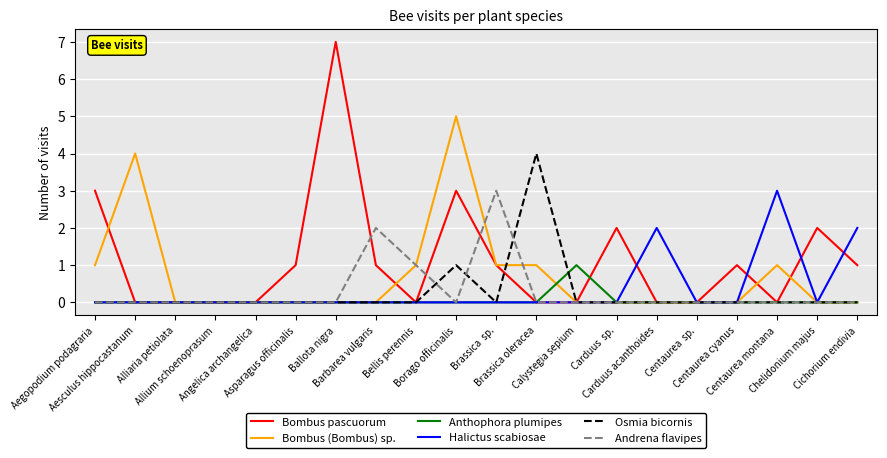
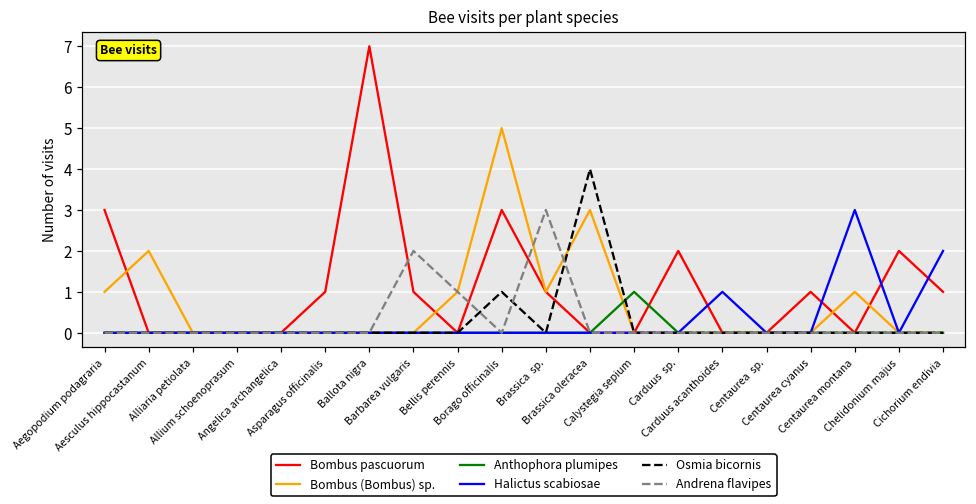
  {
    "Bombus pascuorum": {
      "Aegopodium podagraria": 3,
      "Asparagus officinalis": 1,
      "Ballota nigra": 7,
      "Barbarea vulgaris": 1,
      "Borago officinalis": 3,
      "Carduus sp.": 2,
      "Centaurea cyanus": 1,
      "Chelidonium majus": 2,
      "Cichorium endivia": 1
    },
    "Bombus (Bombus) sp.": {
      "Aegopodium podagraria": 1,
-     "Aesculus hippocastanum": 4,
+     "Aesculus hippocastanum": 2,
      "Borago officinalis": 5,
-     "Brassica oleracea": 1,
+     "Brassica oleracea": 3,
      "Centaurea montana": 1
    },
    "Anthophora plumipes": {
      "Calystegia sepium": 1
    },
    "Halictus scabiosae": {
-     "Carduus acanthoides": 2,
+     "Carduus acanthoides": 1,
      "Centaurea montana": 3,
      "Cichorium endivia": 2
    },
    "Osmia bicornis": {
      "Borago officinalis": 1,
      "Brassica oleracea": 4
    },
    "Andrena flavipes": {
      "Barbarea vulgaris": 2,
      "Brassica sp.": 3
    }
  }
